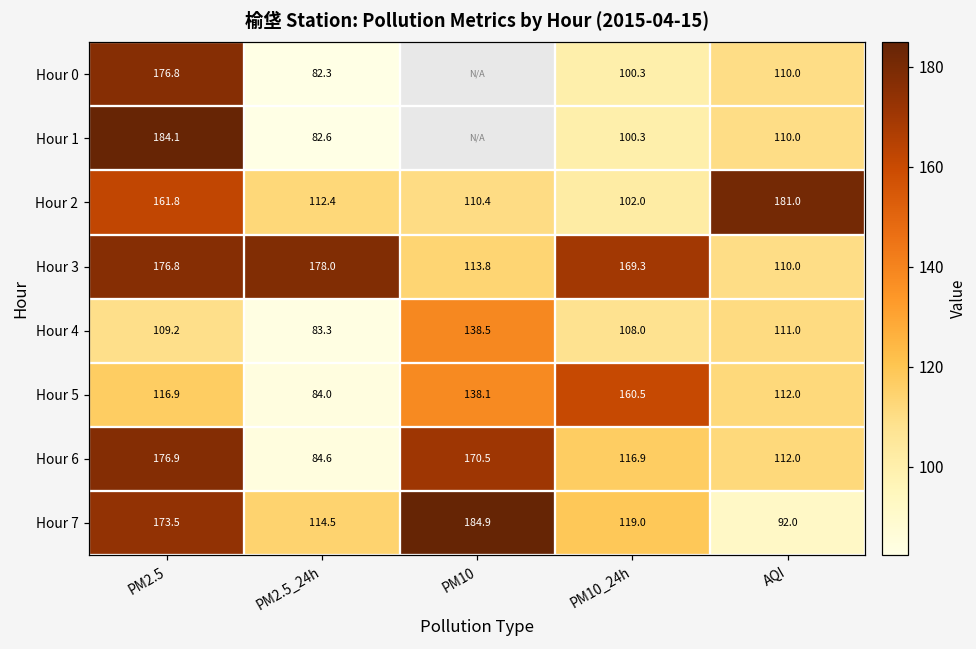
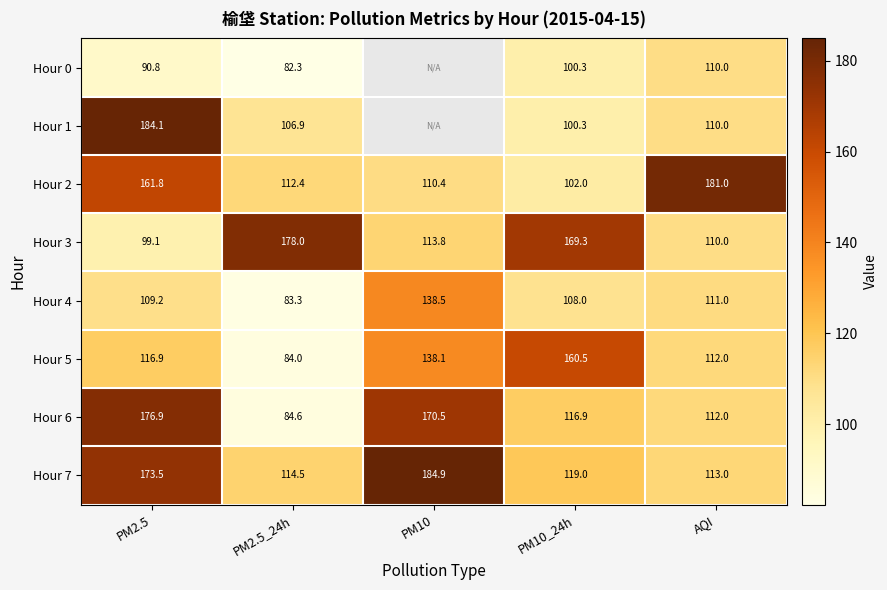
  {
    "Hour 0": {
-     "PM2.5": 176.8,
+     "PM2.5": 90.8,
      "PM2.5_24h": 82.3,
      "PM10_24h": 100.3,
      "AQI": 110.0
    },
    "Hour 1": {
      "PM2.5": 184.1,
-     "PM2.5_24h": 82.6,
+     "PM2.5_24h": 106.9,
      "PM10_24h": 100.3,
      "AQI": 110.0
    },
    "Hour 2": {
      "PM2.5": 161.8,
      "PM2.5_24h": 112.4,
      "PM10": 110.4,
      "PM10_24h": 102.0,
      "AQI": 181.0
    },
    "Hour 3": {
-     "PM2.5": 176.8,
+     "PM2.5": 99.1,
      "PM2.5_24h": 178.0,
      "PM10": 113.8,
      "PM10_24h": 169.3,
      "AQI": 110.0
    },
    "Hour 4": {
      "PM2.5": 109.2,
      "PM2.5_24h": 83.3,
      "PM10": 138.5,
      "PM10_24h": 108.0,
      "AQI": 111.0
    },
    "Hour 5": {
      "PM2.5": 116.9,
      "PM2.5_24h": 84.0,
      "PM10": 138.1,
      "PM10_24h": 160.5,
      "AQI": 112.0
    },
    "Hour 6": {
      "PM2.5": 176.9,
      "PM2.5_24h": 84.6,
      "PM10": 170.5,
      "PM10_24h": 116.9,
      "AQI": 112.0
    },
    "Hour 7": {
      "PM2.5": 173.5,
      "PM2.5_24h": 114.5,
      "PM10": 184.9,
      "PM10_24h": 119.0,
-     "AQI": 92.0
+     "AQI": 113.0
    }
  }
